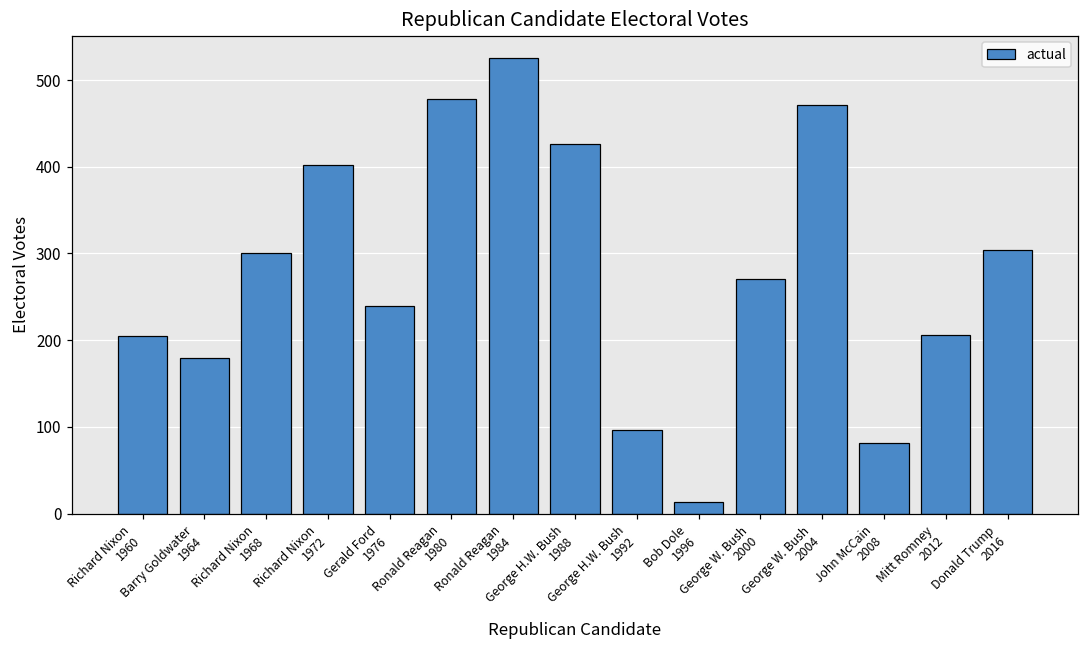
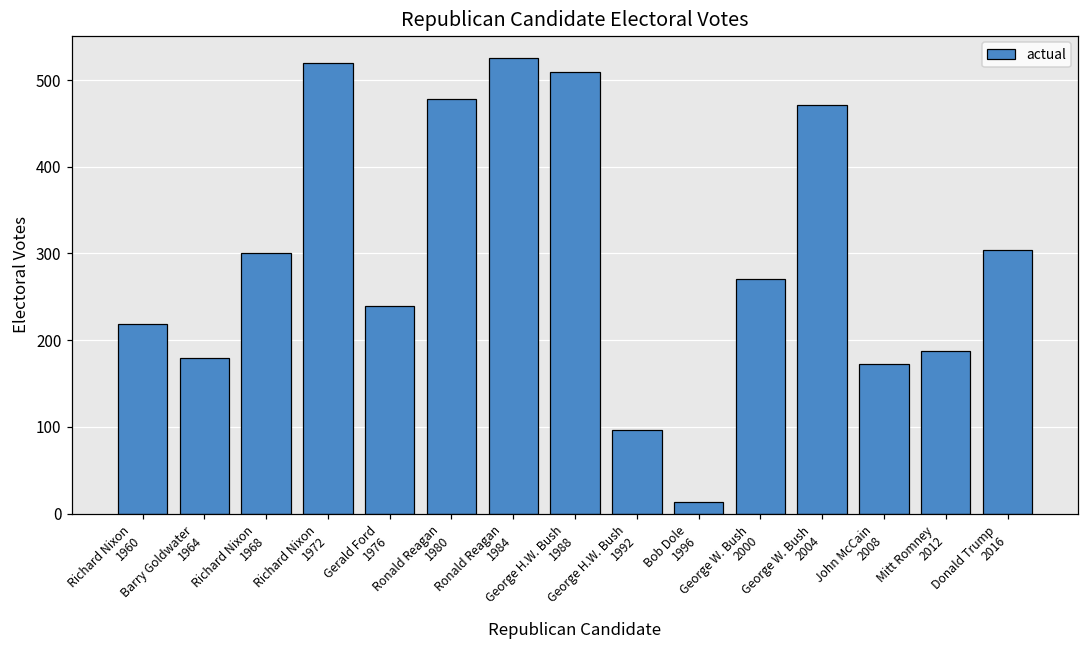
  {
-   "Richard Nixon 1960": 210,
+   "Richard Nixon 1960": 220,
    "Barry Goldwater 1964": 180,
    "Richard Nixon 1968": 300,
-   "Richard Nixon 1972": 400,
+   "Richard Nixon 1972": 520,
    "Gerald Ford 1976": 240,
    "Ronald Reagan 1980": 480,
    "Ronald Reagan 1984": 530,
-   "George H.W. Bush 1988": 430,
+   "George H.W. Bush 1988": 510,
    "George H.W. Bush 1992": 100,
    "Bob Dole 1996": 10,
    "George W. Bush 2000": 270,
    "George W. Bush 2004": 470,
-   "John McCain 2008": 80,
-   "Mitt Romney 2012": 210,
+   "John McCain 2008": 170,
+   "Mitt Romney 2012": 190,
    "Donald Trump 2016": 300
  }
